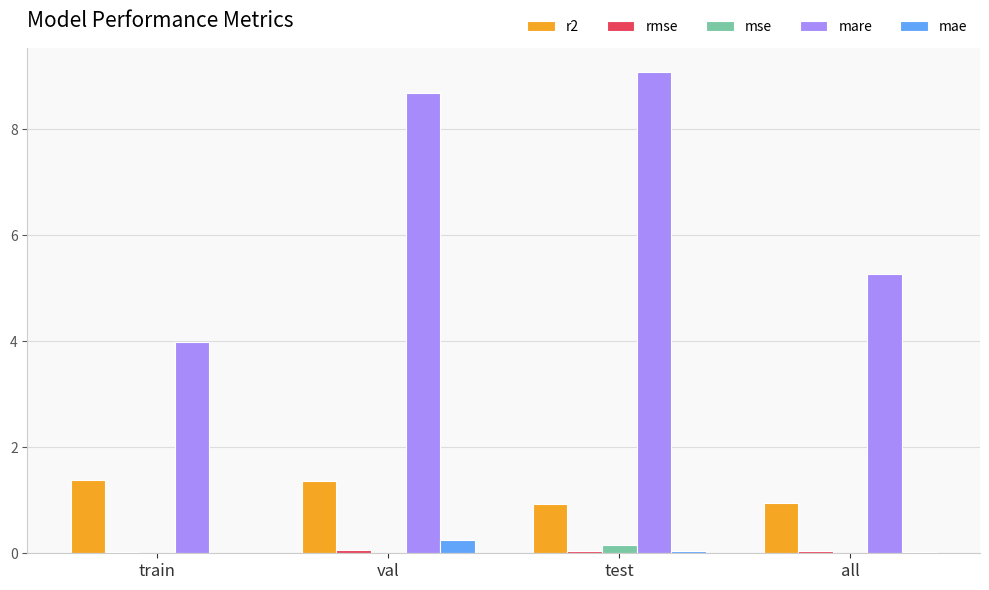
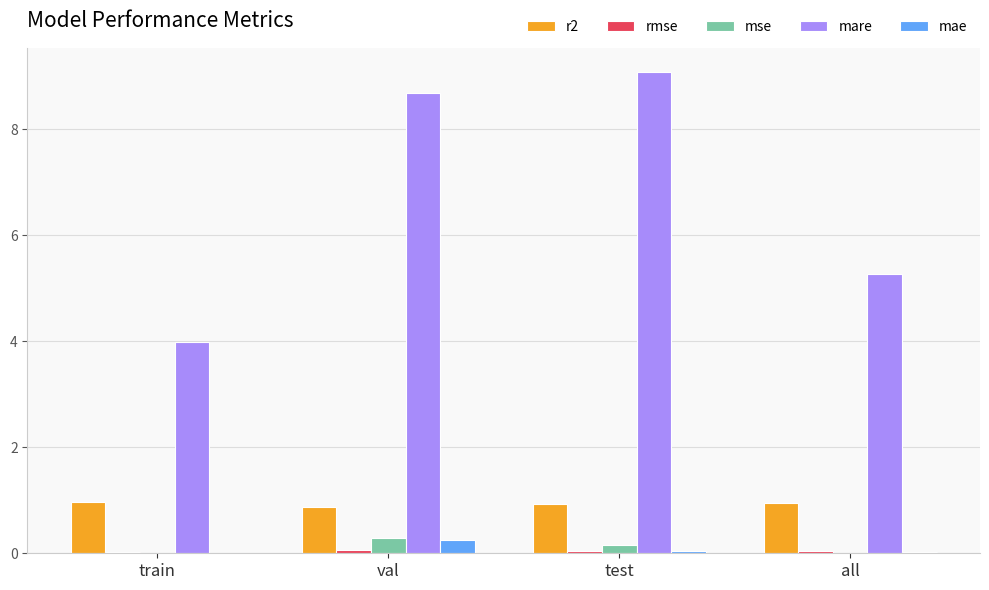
  {
    "r2": {
-     "train": 1.4,
-     "val": 1.4,
+     "train": 1.0,
+     "val": 0.9,
      "test": 0.9,
      "all": 0.9
    },
    "rmse": {
      "val": 0.1,
      "test": 0.0
    },
    "mse": {
-     "val": 0.0,
+     "val": 0.3,
      "test": 0.2
    },
    "mare": {
      "train": 4.0,
      "val": 8.7,
      "test": 9.1,
      "all": 5.3
    },
    "mae": {
      "val": 0.2
    }
  }
